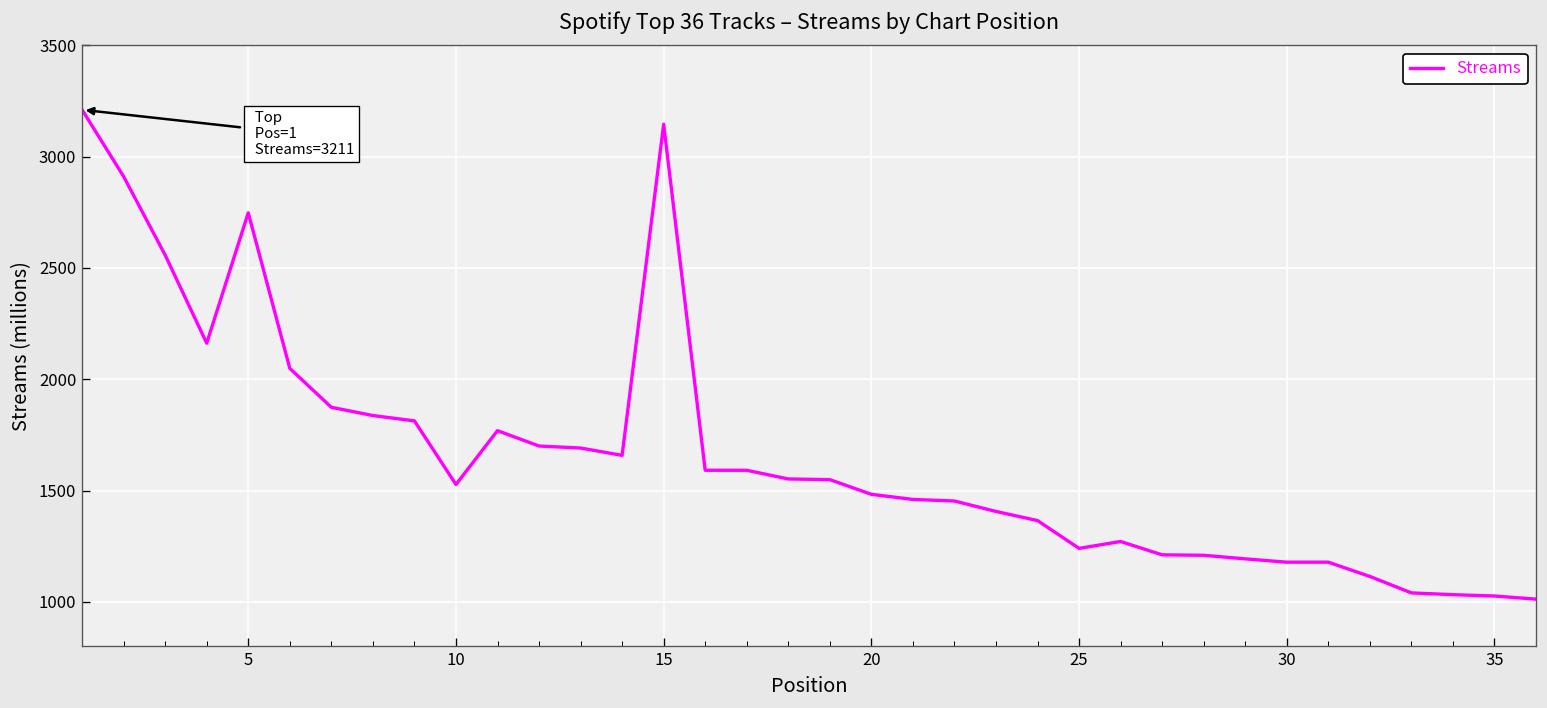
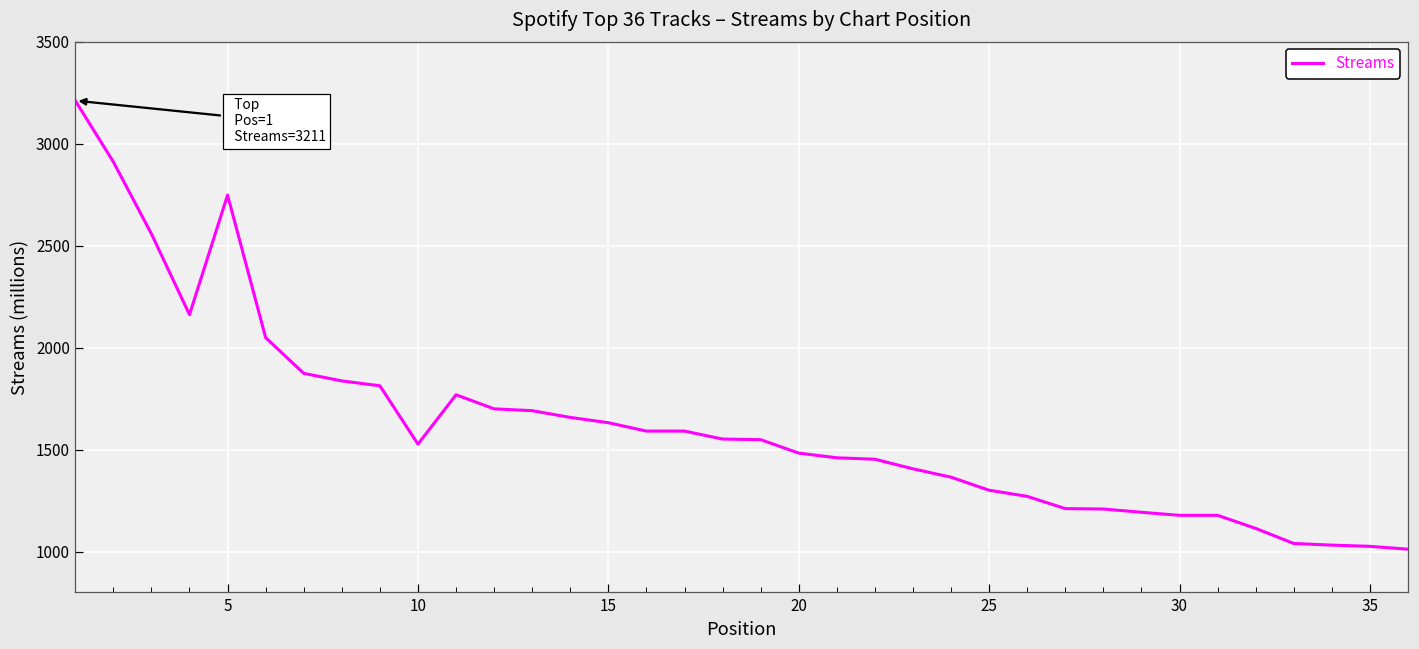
  {
    "5": 2750,
    "10": 1530,
-   "15": 3150,
+   "15": 1630,
    "20": 1480,
-   "25": 1240,
+   "25": 1300,
    "30": 1180,
    "35": 1030
  }
